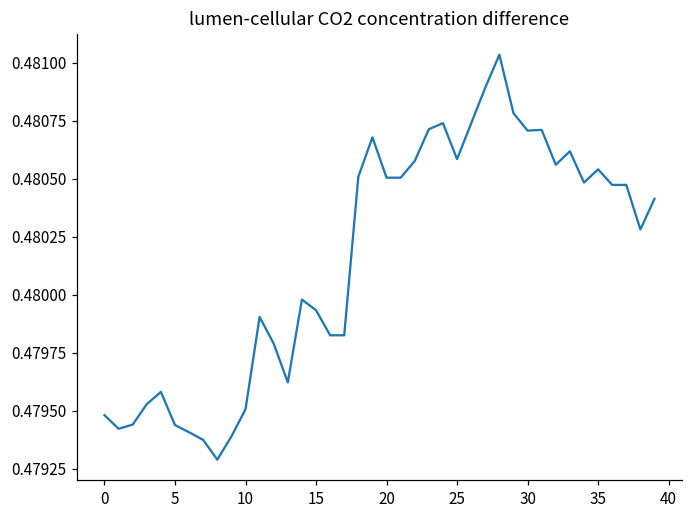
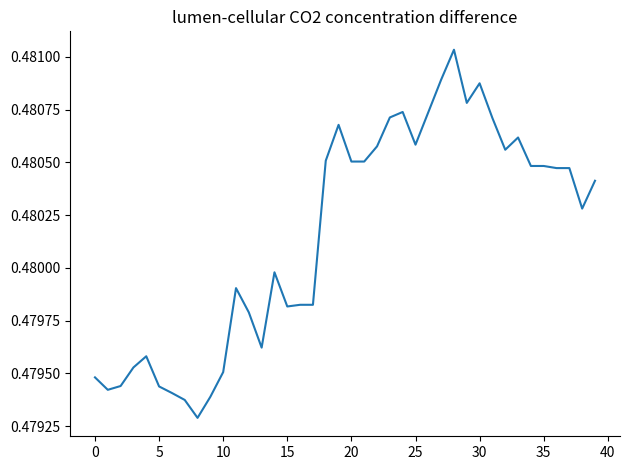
  {
    "0": 0.47948,
    "5": 0.47944,
    "10": 0.47951,
-   "15": 0.47993,
+   "15": 0.47982,
    "20": 0.48050,
    "25": 0.48058,
-   "30": 0.48071,
-   "35": 0.48054
+   "30": 0.48088,
+   "35": 0.48048
  }
